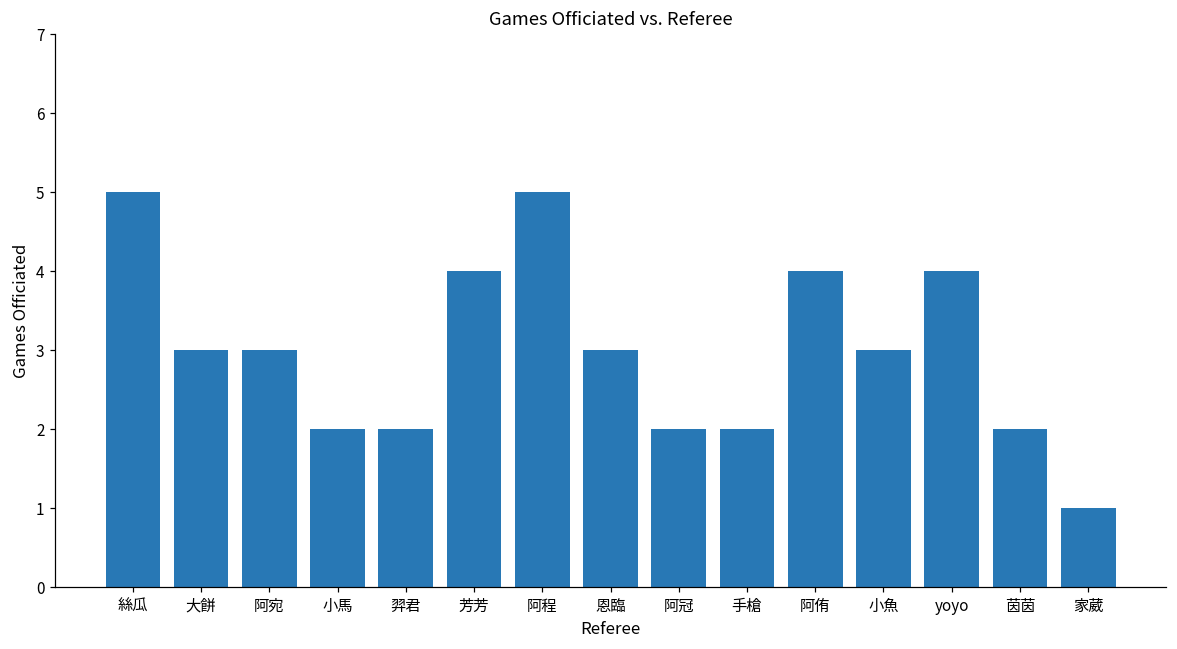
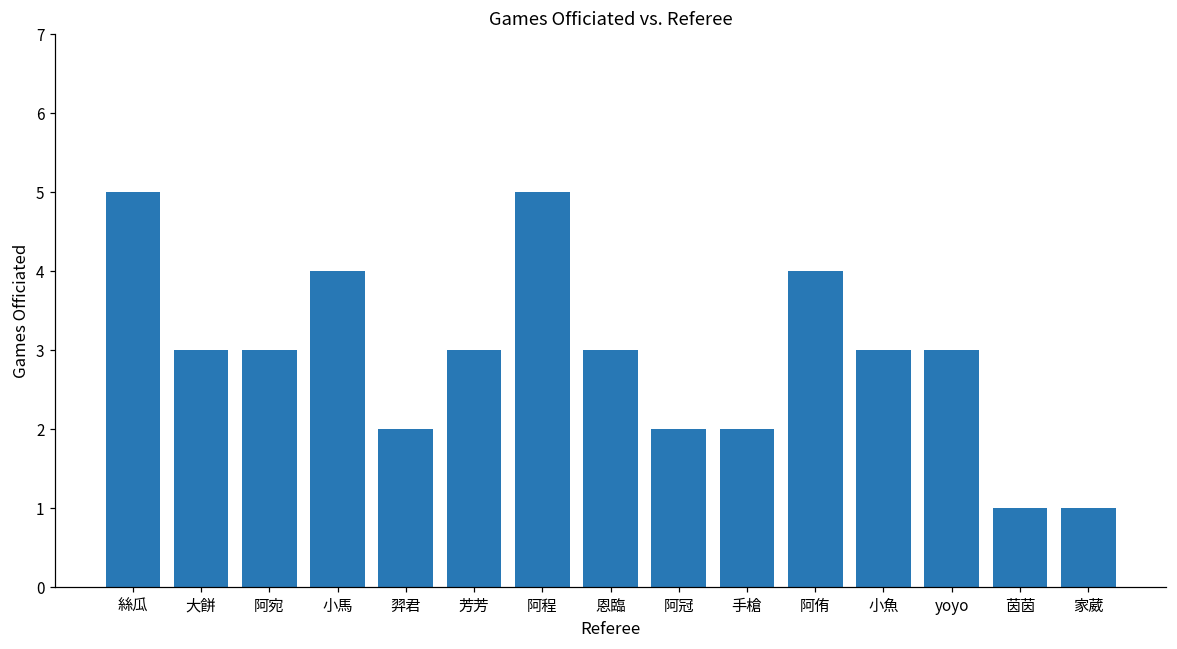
  {
    "絲瓜": 5,
    "大餅": 3,
    "阿宛": 3,
-   "小馬": 2,
+   "小馬": 4,
    "羿君": 2,
-   "芳芳": 4,
+   "芳芳": 3,
    "阿程": 5,
    "恩臨": 3,
    "阿冠": 2,
    "手槍": 2,
    "阿侑": 4,
    "小魚": 3,
-   "yoyo": 4,
-   "茵茵": 2,
+   "yoyo": 3,
+   "茵茵": 1,
    "家葳": 1
  }
